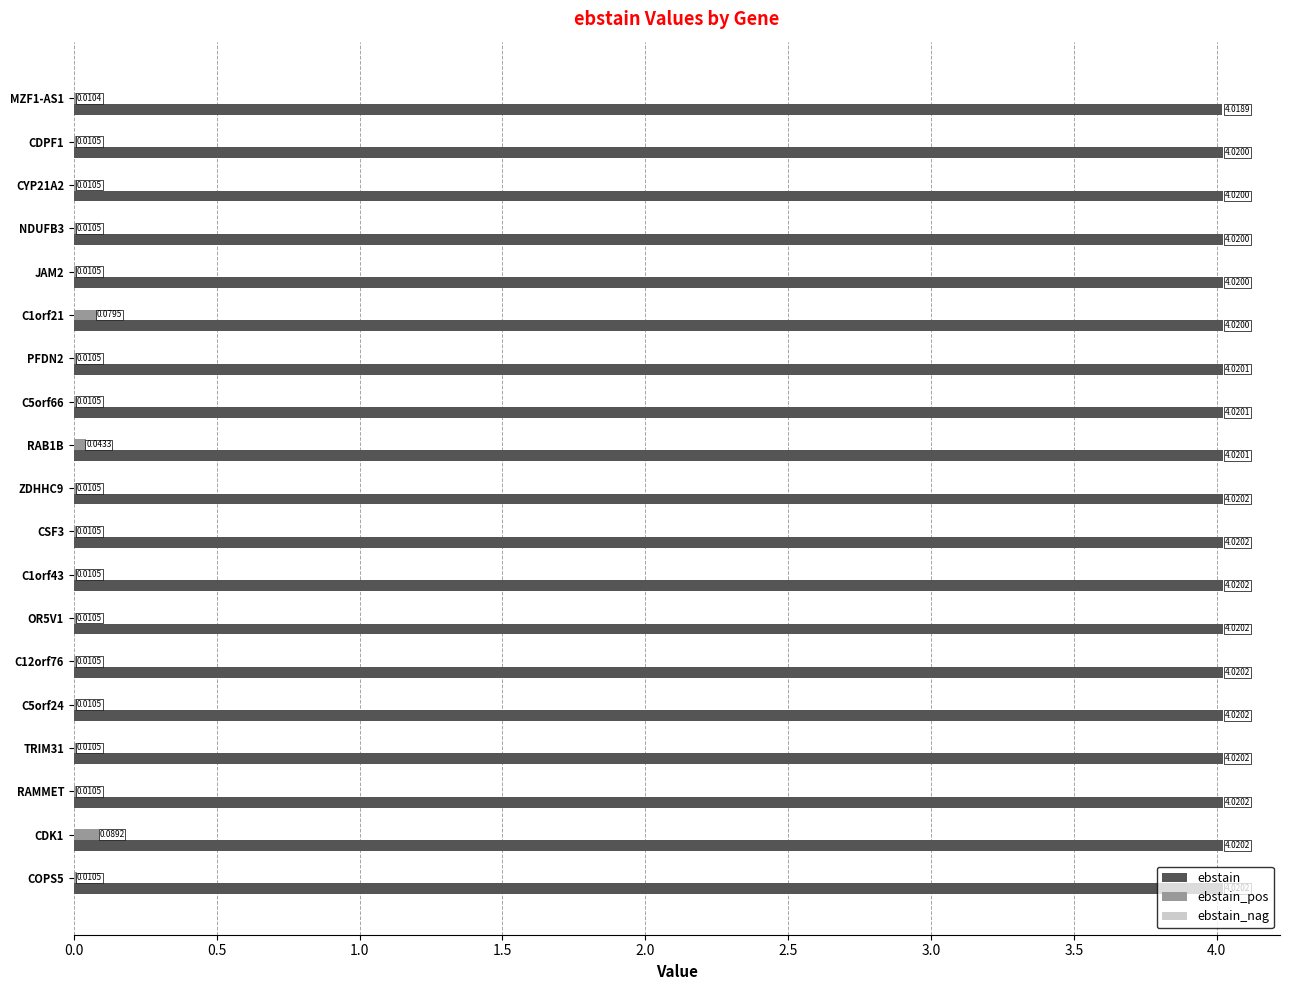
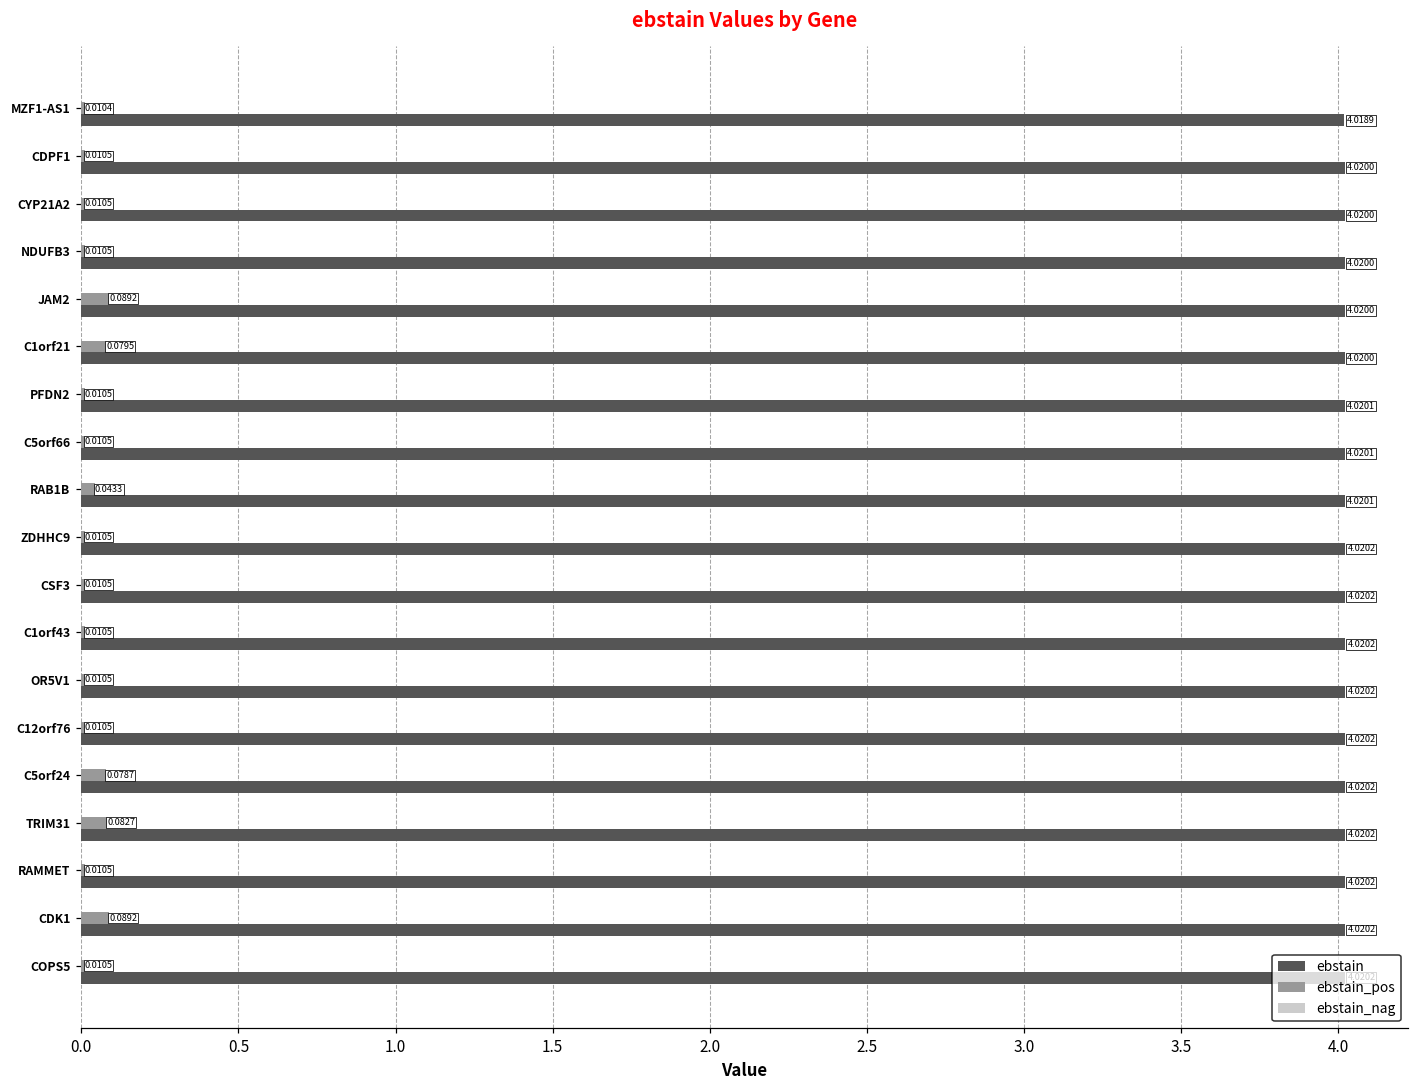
  {
    "ebstain_pos": {
-     "JAM2": 0.0105,
-     "C5orf24": 0.0105,
-     "TRIM31": 0.0105
+     "JAM2": 0.0892,
+     "C5orf24": 0.0787,
+     "TRIM31": 0.0827
    },
    "ebstain_nag": {
      "MZF1-AS1": 0.00,
      "CDPF1": 0.00,
      "CYP21A2": 0.00,
      "NDUFB3": 0.00,
      "JAM2": 0.00,
      "C1orf21": 0.00,
      "PFDN2": 0.00,
      "C5orf66": 0.00,
      "RAB1B": 0.00,
      "ZDHHC9": 0.00,
      "CSF3": 0.00,
      "C1orf43": 0.00,
      "OR5V1": 0.00,
      "C12orf76": 0.00,
      "C5orf24": 0.00,
      "TRIM31": 0.00,
      "RAMMET": 0.00,
      "CDK1": 0.00,
      "COPS5": 0.00
    }
  }
